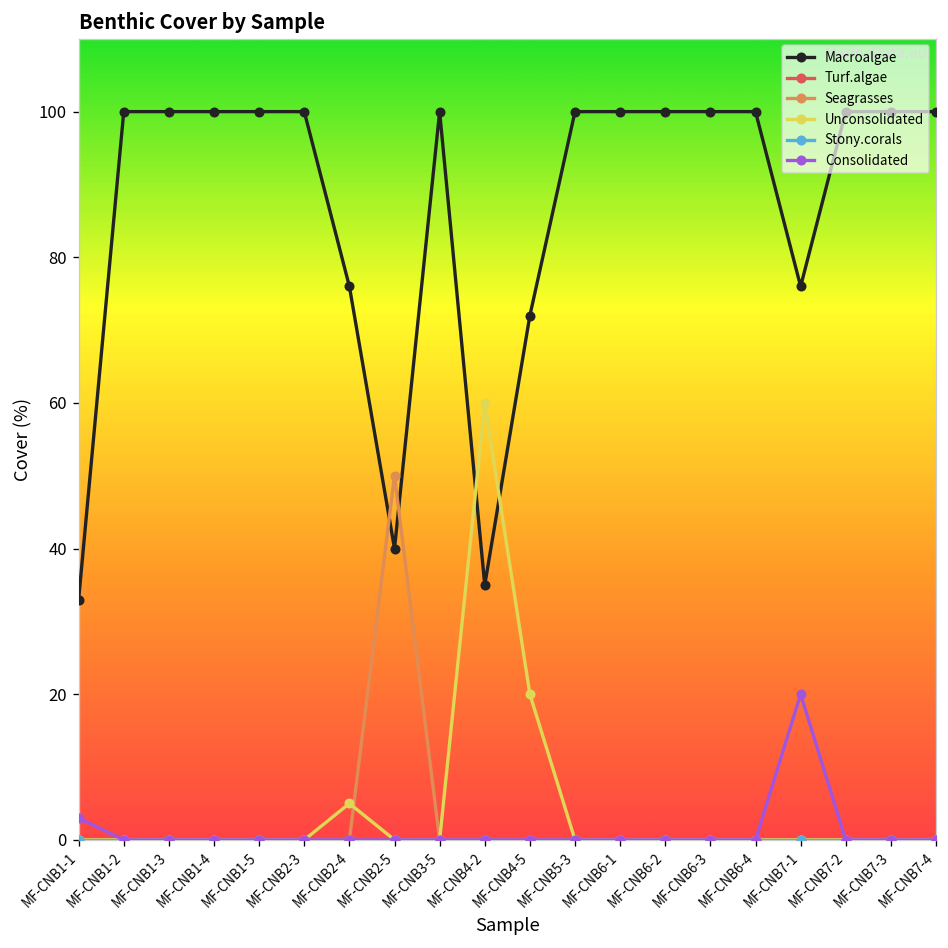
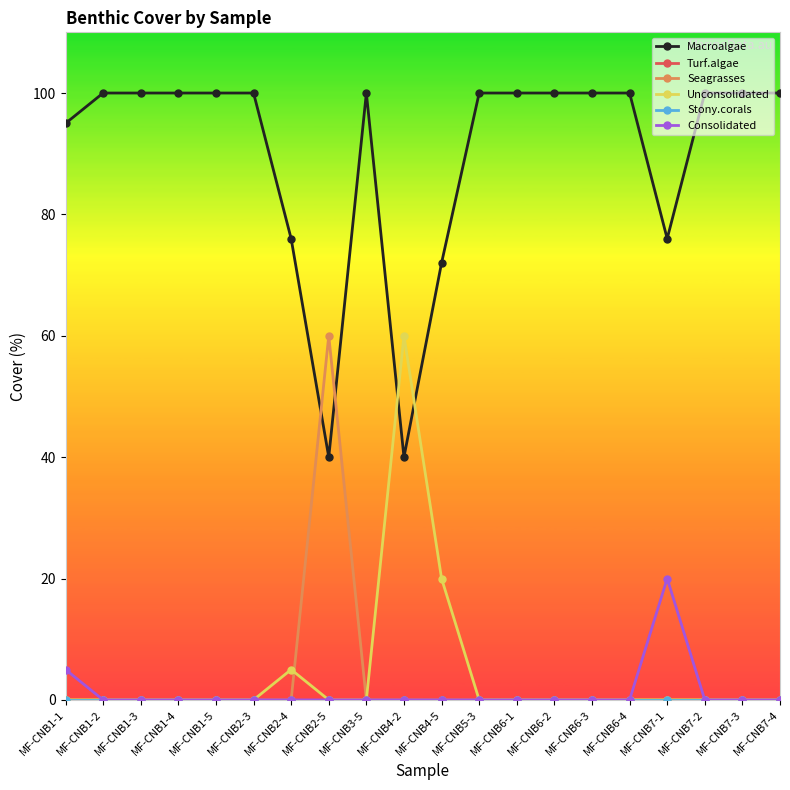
  {
    "Macroalgae": {
-     "MF-CNB1-1": 33,
+     "MF-CNB1-1": 95,
      "MF-CNB1-2": 100,
      "MF-CNB1-3": 100,
      "MF-CNB1-4": 100,
      "MF-CNB1-5": 100,
      "MF-CNB2-3": 100,
      "MF-CNB2-4": 76,
      "MF-CNB2-5": 40,
      "MF-CNB3-5": 100,
-     "MF-CNB4-2": 35,
+     "MF-CNB4-2": 40,
      "MF-CNB4-5": 72,
      "MF-CNB5-3": 100,
      "MF-CNB6-1": 100,
      "MF-CNB6-2": 100,
      "MF-CNB6-3": 100,
      "MF-CNB6-4": 100,
      "MF-CNB7-1": 76,
      "MF-CNB7-4": 100
    },
    "Seagrasses": {
-     "MF-CNB2-5": 50
+     "MF-CNB2-5": 60
    },
    "Unconsolidated": {
      "MF-CNB2-4": 5,
      "MF-CNB4-2": 60,
      "MF-CNB4-5": 20
    },
    "Consolidated": {
-     "MF-CNB1-1": 3,
+     "MF-CNB1-1": 5,
      "MF-CNB7-1": 20
    }
  }
